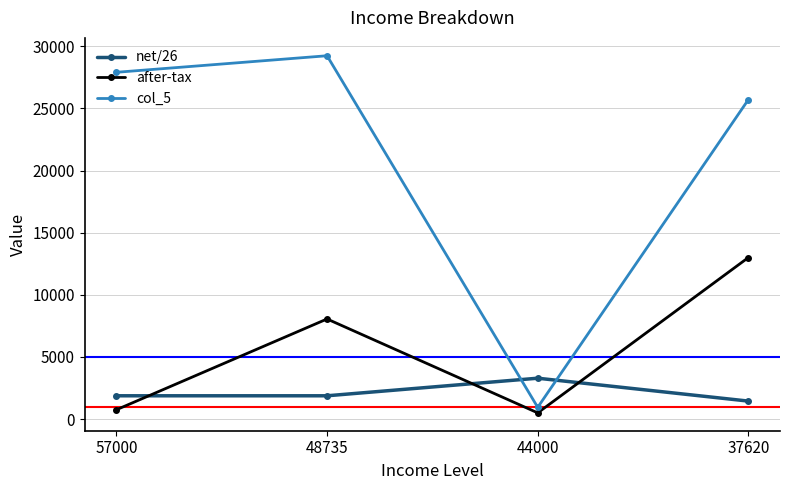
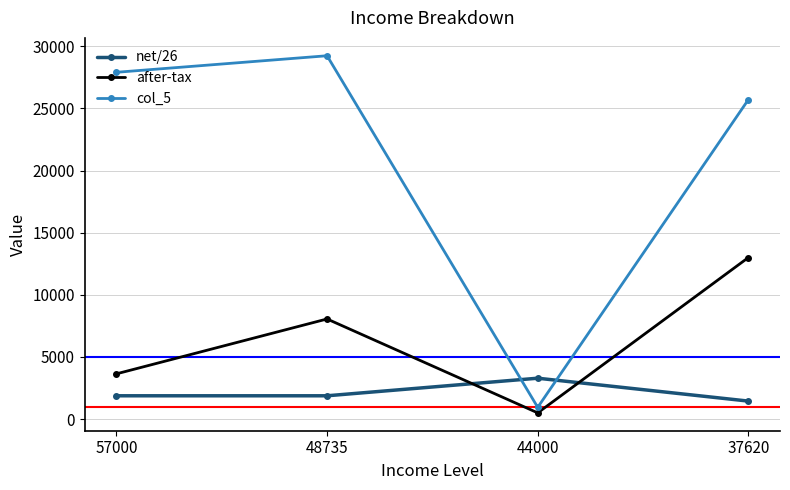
  {
    "net/26": {
      "57000": 1900,
      "48735": 1900,
      "44000": 3300,
      "37620": 1400
    },
    "after-tax": {
-     "57000": 800,
+     "57000": 3600,
      "48735": 8100,
      "44000": 500,
      "37620": 13000
    },
    "col_5": {
      "57000": 27900,
      "48735": 29200,
      "44000": 900,
      "37620": 25700
    }
  }
